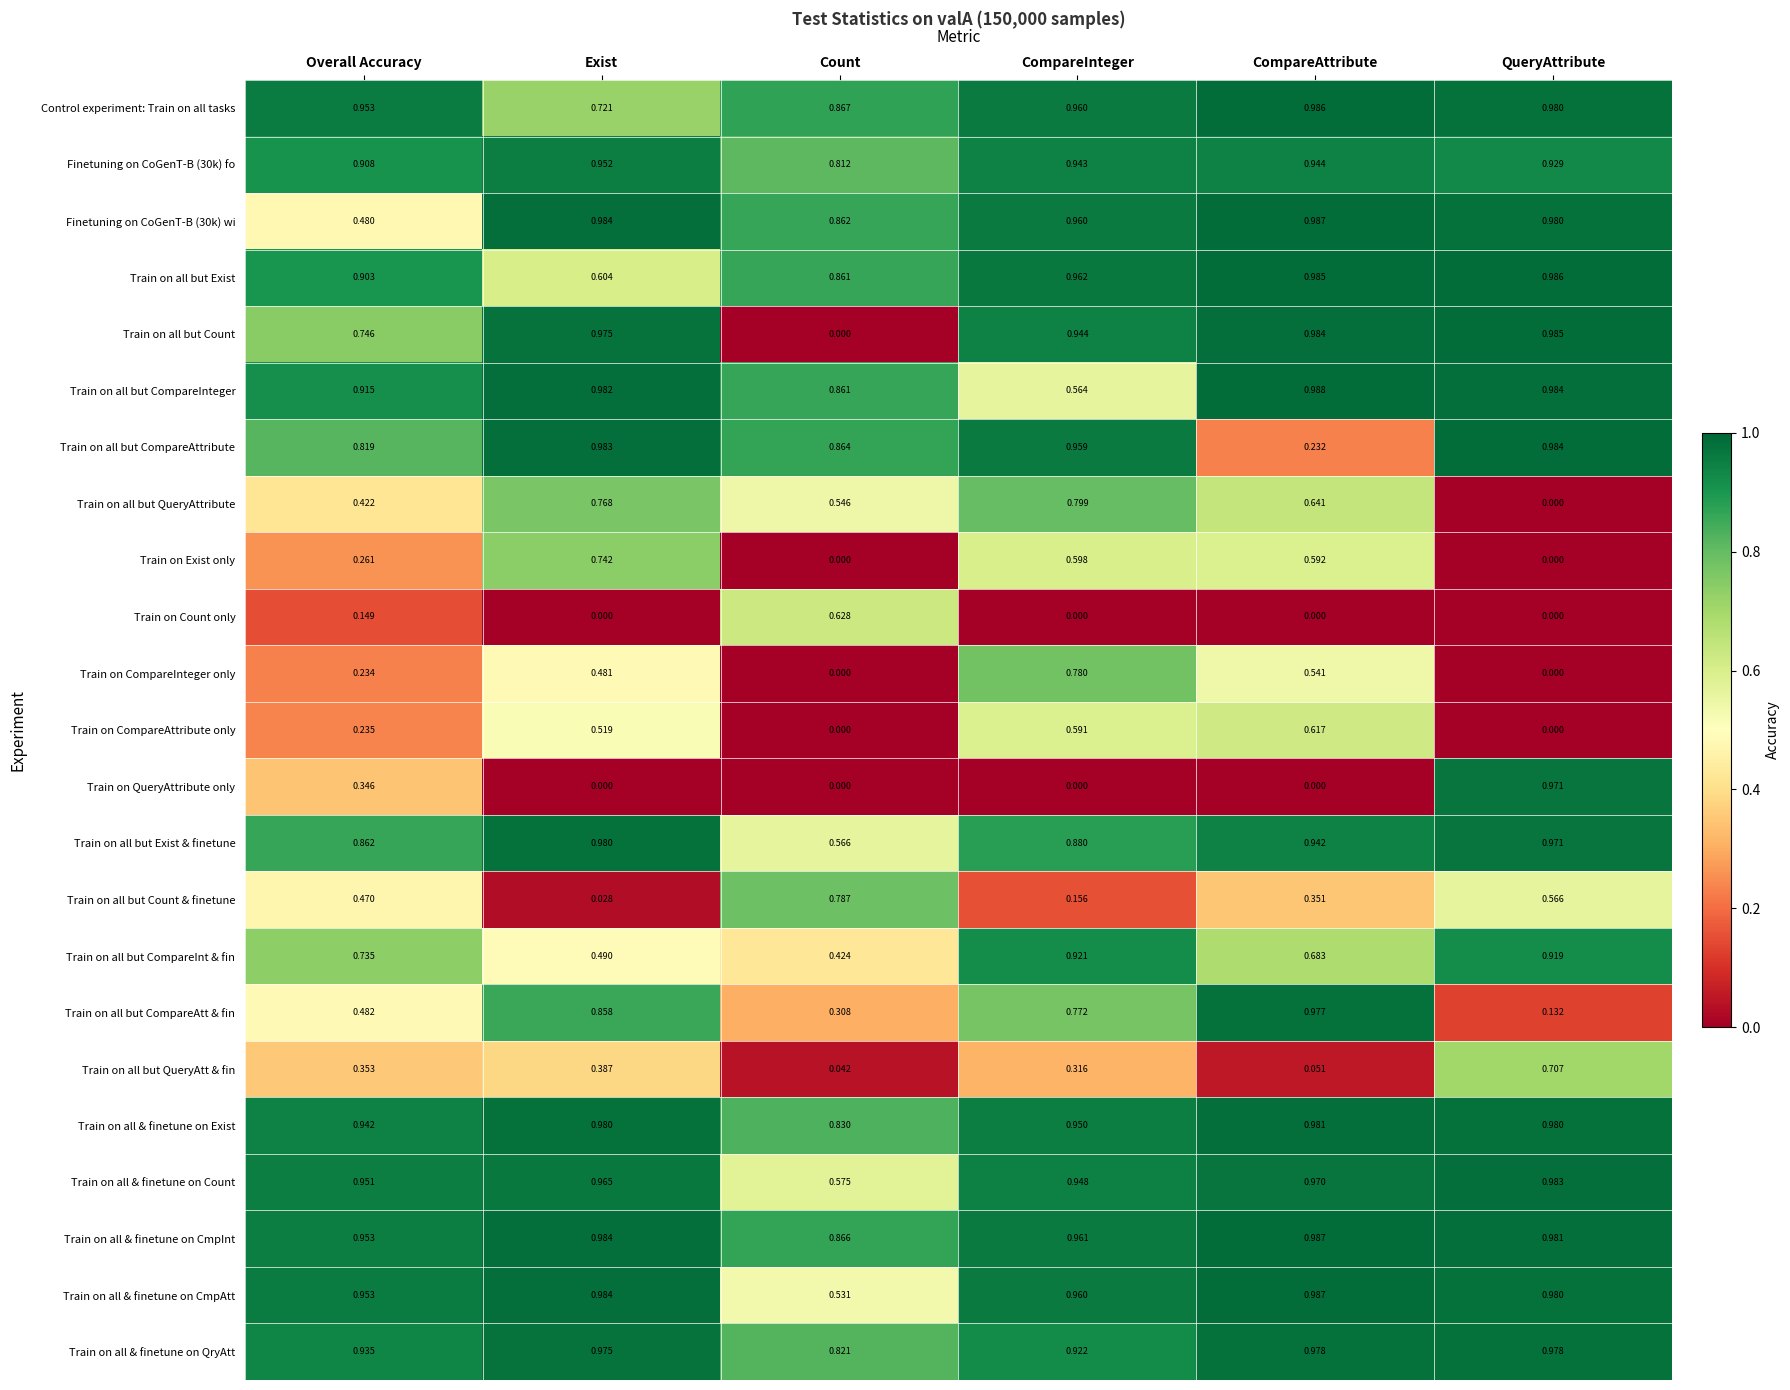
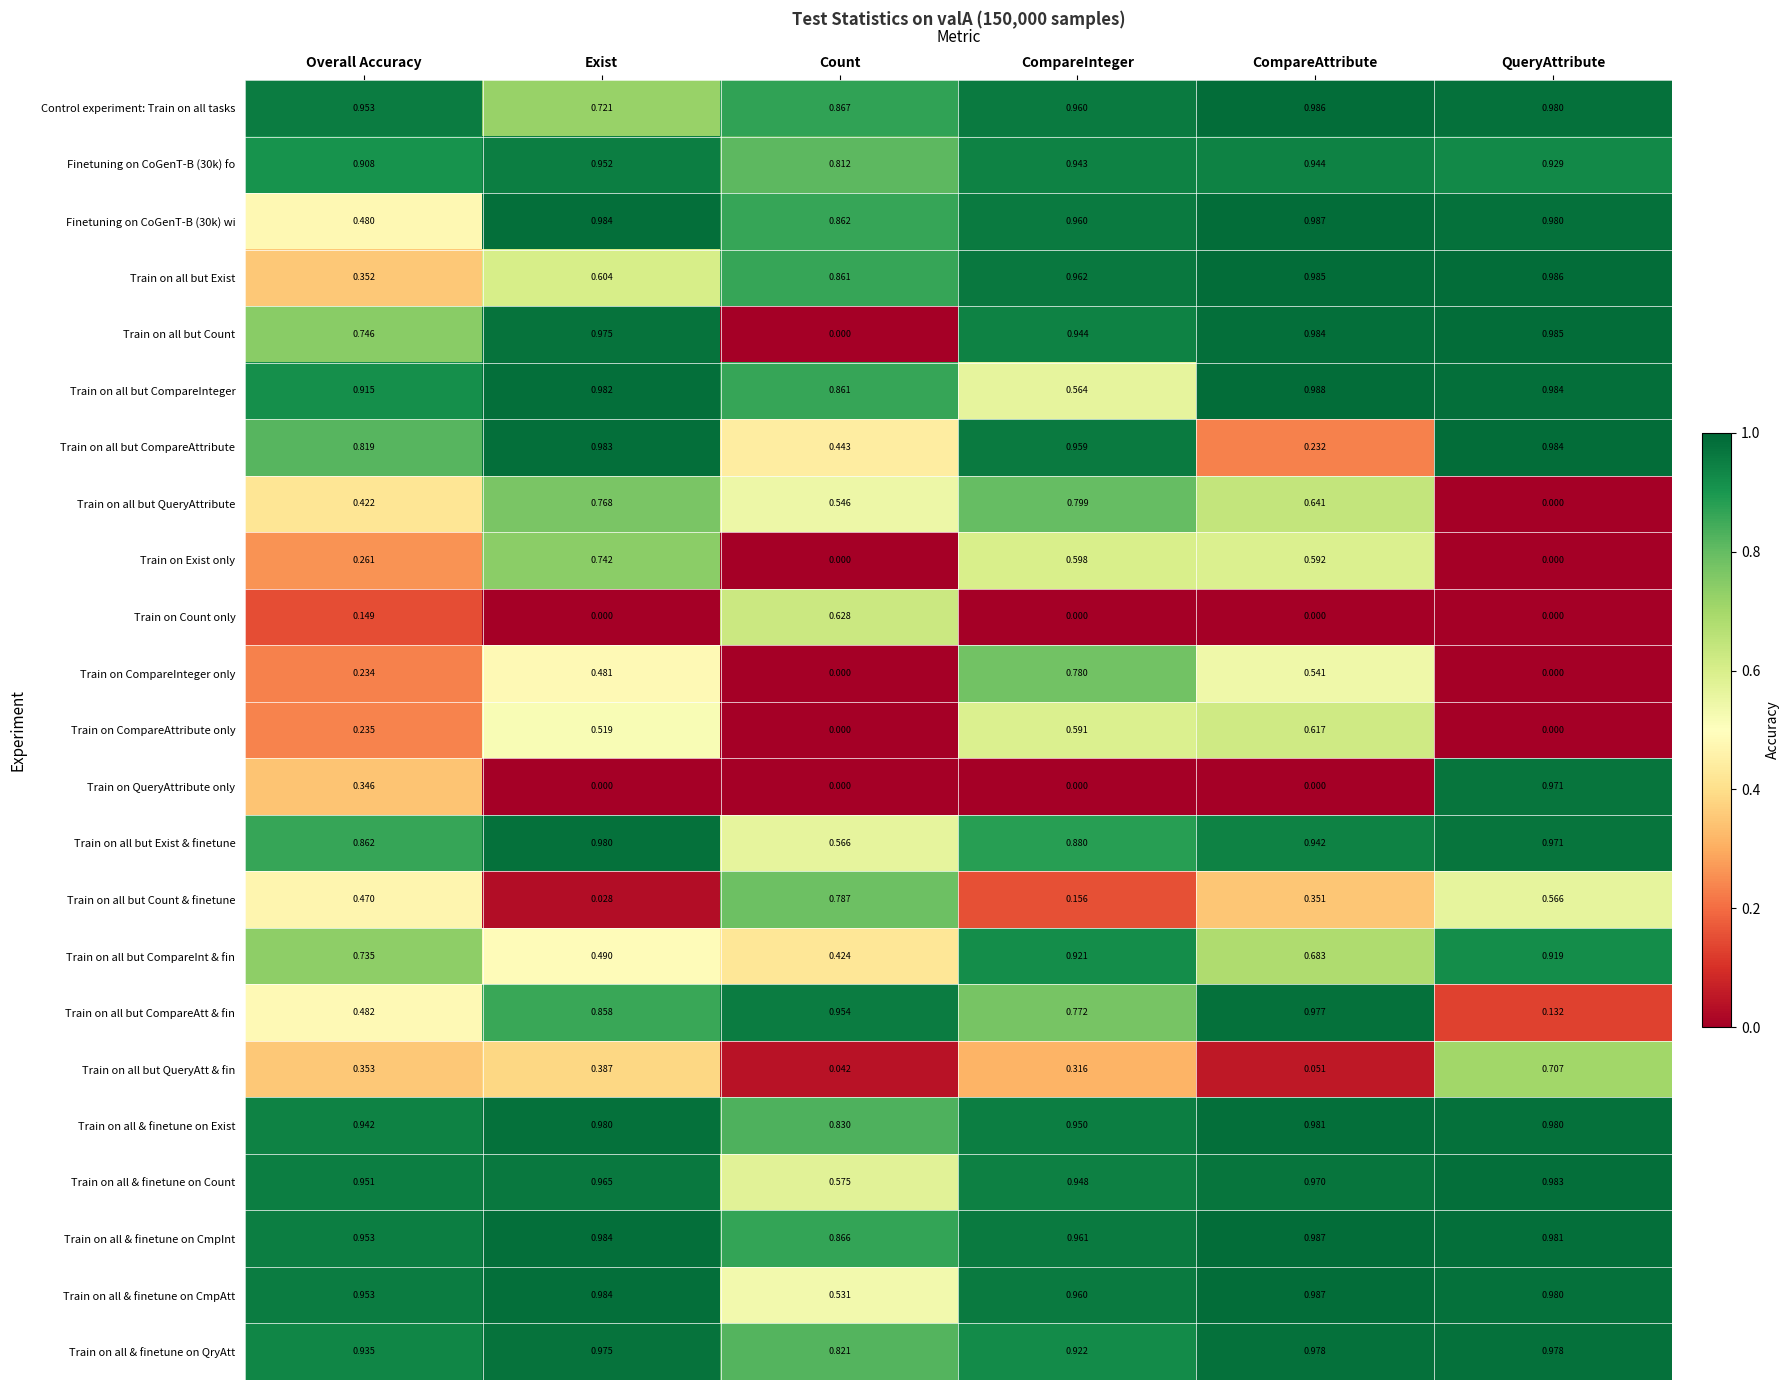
  {
    "Control experiment: Train on all tasks": {
      "Overall Accuracy": 0.953,
      "Exist": 0.721,
      "Count": 0.867,
      "CompareInteger": 0.960,
      "CompareAttribute": 0.986,
      "QueryAttribute": 0.980
    },
    "Finetuning on CoGenT-B (30k) fo": {
      "Overall Accuracy": 0.908,
      "Exist": 0.952,
      "Count": 0.812,
      "CompareInteger": 0.943,
      "CompareAttribute": 0.944,
      "QueryAttribute": 0.929
    },
    "Finetuning on CoGenT-B (30k) wi": {
      "Overall Accuracy": 0.480,
      "Exist": 0.984,
      "Count": 0.862,
      "CompareInteger": 0.960,
      "CompareAttribute": 0.987,
      "QueryAttribute": 0.980
    },
    "Train on all but Exist": {
-     "Overall Accuracy": 0.903,
+     "Overall Accuracy": 0.352,
      "Exist": 0.604,
      "Count": 0.861,
      "CompareInteger": 0.962,
      "CompareAttribute": 0.985,
      "QueryAttribute": 0.986
    },
    "Train on all but Count": {
      "Overall Accuracy": 0.746,
      "Exist": 0.975,
      "Count": 0.000,
      "CompareInteger": 0.944,
      "CompareAttribute": 0.984,
      "QueryAttribute": 0.985
    },
    "Train on all but CompareInteger": {
      "Overall Accuracy": 0.915,
      "Exist": 0.982,
      "Count": 0.861,
      "CompareInteger": 0.564,
      "CompareAttribute": 0.988,
      "QueryAttribute": 0.984
    },
    "Train on all but CompareAttribute": {
      "Overall Accuracy": 0.819,
      "Exist": 0.983,
-     "Count": 0.864,
+     "Count": 0.443,
      "CompareInteger": 0.959,
      "CompareAttribute": 0.232,
      "QueryAttribute": 0.984
    },
    "Train on all but QueryAttribute": {
      "Overall Accuracy": 0.422,
      "Exist": 0.768,
      "Count": 0.546,
      "CompareInteger": 0.799,
      "CompareAttribute": 0.641,
      "QueryAttribute": 0.000
    },
    "Train on Exist only": {
      "Overall Accuracy": 0.261,
      "Exist": 0.742,
      "Count": 0.000,
      "CompareInteger": 0.598,
      "CompareAttribute": 0.592,
      "QueryAttribute": 0.000
    },
    "Train on Count only": {
      "Overall Accuracy": 0.149,
      "Exist": 0.000,
      "Count": 0.628,
      "CompareInteger": 0.000,
      "CompareAttribute": 0.000,
      "QueryAttribute": 0.000
    },
    "Train on CompareInteger only": {
      "Overall Accuracy": 0.234,
      "Exist": 0.481,
      "Count": 0.000,
      "CompareInteger": 0.780,
      "CompareAttribute": 0.541,
      "QueryAttribute": 0.000
    },
    "Train on CompareAttribute only": {
      "Overall Accuracy": 0.235,
      "Exist": 0.519,
      "Count": 0.000,
      "CompareInteger": 0.591,
      "CompareAttribute": 0.617,
      "QueryAttribute": 0.000
    },
    "Train on QueryAttribute only": {
      "Overall Accuracy": 0.346,
      "Exist": 0.000,
      "Count": 0.000,
      "CompareInteger": 0.000,
      "CompareAttribute": 0.000,
      "QueryAttribute": 0.971
    },
    "Train on all but Exist & finetune": {
      "Overall Accuracy": 0.862,
      "Exist": 0.980,
      "Count": 0.566,
      "CompareInteger": 0.880,
      "CompareAttribute": 0.942,
      "QueryAttribute": 0.971
    },
    "Train on all but Count & finetune": {
      "Overall Accuracy": 0.470,
      "Exist": 0.028,
      "Count": 0.787,
      "CompareInteger": 0.156,
      "CompareAttribute": 0.351,
      "QueryAttribute": 0.566
    },
    "Train on all but CompareInt & fin": {
      "Overall Accuracy": 0.735,
      "Exist": 0.490,
      "Count": 0.424,
      "CompareInteger": 0.921,
      "CompareAttribute": 0.683,
      "QueryAttribute": 0.919
    },
    "Train on all but CompareAtt & fin": {
      "Overall Accuracy": 0.482,
      "Exist": 0.858,
-     "Count": 0.308,
+     "Count": 0.954,
      "CompareInteger": 0.772,
      "CompareAttribute": 0.977,
      "QueryAttribute": 0.132
    },
    "Train on all but QueryAtt & fin": {
      "Overall Accuracy": 0.353,
      "Exist": 0.387,
      "Count": 0.042,
      "CompareInteger": 0.316,
      "CompareAttribute": 0.051,
      "QueryAttribute": 0.707
    },
    "Train on all & finetune on Exist": {
      "Overall Accuracy": 0.942,
      "Exist": 0.980,
      "Count": 0.830,
      "CompareInteger": 0.950,
      "CompareAttribute": 0.981,
      "QueryAttribute": 0.980
    },
    "Train on all & finetune on Count": {
      "Overall Accuracy": 0.951,
      "Exist": 0.965,
      "Count": 0.575,
      "CompareInteger": 0.948,
      "CompareAttribute": 0.970,
      "QueryAttribute": 0.983
    },
    "Train on all & finetune on CmpInt": {
      "Overall Accuracy": 0.953,
      "Exist": 0.984,
      "Count": 0.866,
      "CompareInteger": 0.961,
      "CompareAttribute": 0.987,
      "QueryAttribute": 0.981
    },
    "Train on all & finetune on CmpAtt": {
      "Overall Accuracy": 0.953,
      "Exist": 0.984,
      "Count": 0.531,
      "CompareInteger": 0.960,
      "CompareAttribute": 0.987,
      "QueryAttribute": 0.980
    },
    "Train on all & finetune on QryAtt": {
      "Overall Accuracy": 0.935,
      "Exist": 0.975,
      "Count": 0.821,
      "CompareInteger": 0.922,
      "CompareAttribute": 0.978,
      "QueryAttribute": 0.978
    }
  }
